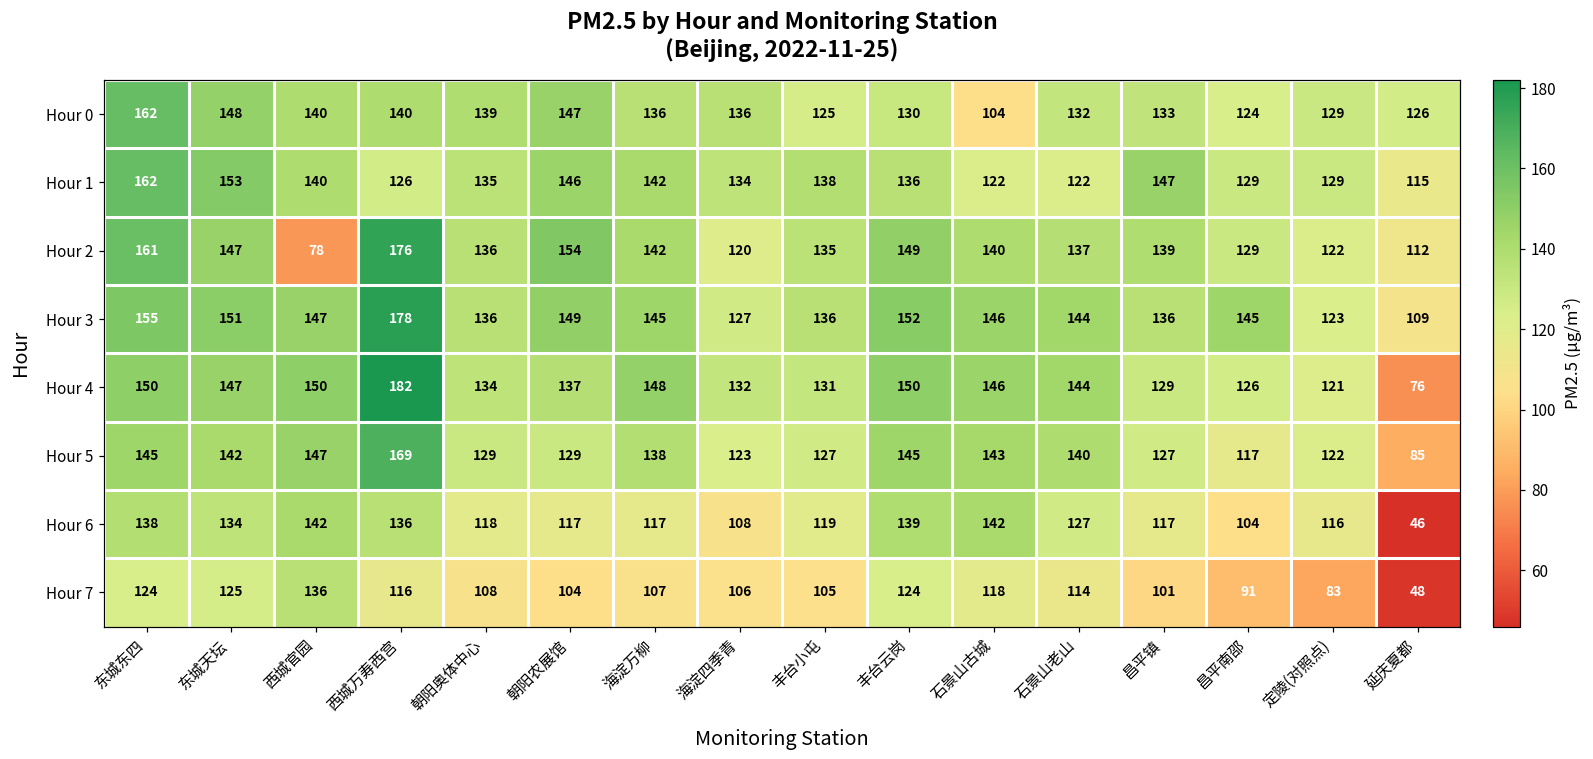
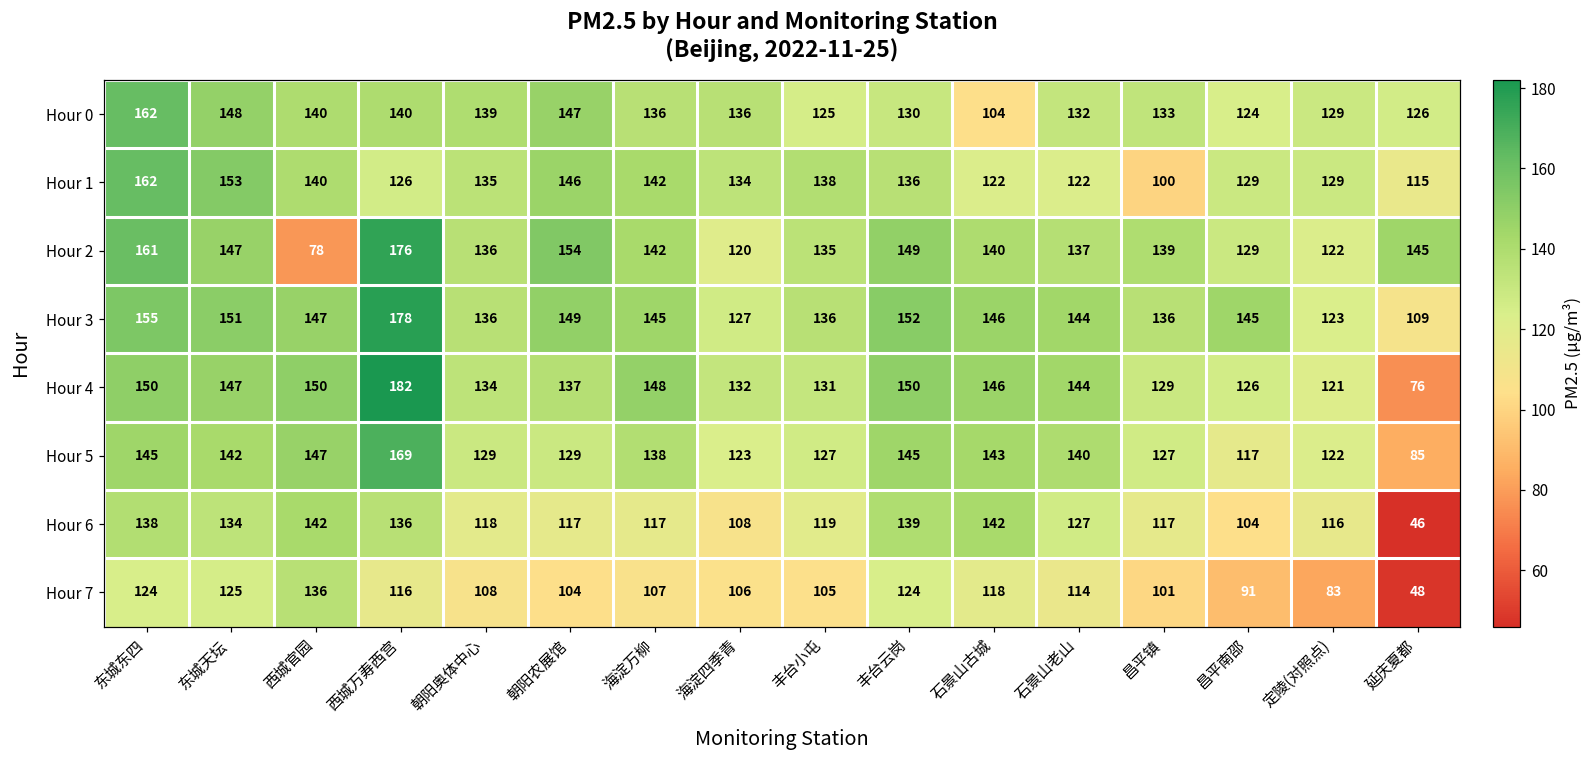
  {
    "Hour 0": {
      "东城东四": 162,
      "东城天坛": 148,
      "西城官园": 140,
      "西城万寿西宫": 140,
      "朝阳奥体中心": 139,
      "朝阳农展馆": 147,
      "海淀万柳": 136,
      "海淀四季青": 136,
      "丰台小屯": 125,
      "丰台云岗": 130,
      "石景山古城": 104,
      "石景山老山": 132,
      "昌平镇": 133,
      "昌平南邵": 124,
      "定陵(对照点)": 129,
      "延庆夏都": 126
    },
    "Hour 1": {
      "东城东四": 162,
      "东城天坛": 153,
      "西城官园": 140,
      "西城万寿西宫": 126,
      "朝阳奥体中心": 135,
      "朝阳农展馆": 146,
      "海淀万柳": 142,
      "海淀四季青": 134,
      "丰台小屯": 138,
      "丰台云岗": 136,
      "石景山古城": 122,
      "石景山老山": 122,
-     "昌平镇": 147,
+     "昌平镇": 100,
      "昌平南邵": 129,
      "定陵(对照点)": 129,
      "延庆夏都": 115
    },
    "Hour 2": {
      "东城东四": 161,
      "东城天坛": 147,
      "西城官园": 78,
      "西城万寿西宫": 176,
      "朝阳奥体中心": 136,
      "朝阳农展馆": 154,
      "海淀万柳": 142,
      "海淀四季青": 120,
      "丰台小屯": 135,
      "丰台云岗": 149,
      "石景山古城": 140,
      "石景山老山": 137,
      "昌平镇": 139,
      "昌平南邵": 129,
      "定陵(对照点)": 122,
-     "延庆夏都": 112
+     "延庆夏都": 145
    },
    "Hour 3": {
      "东城东四": 155,
      "东城天坛": 151,
      "西城官园": 147,
      "西城万寿西宫": 178,
      "朝阳奥体中心": 136,
      "朝阳农展馆": 149,
      "海淀万柳": 145,
      "海淀四季青": 127,
      "丰台小屯": 136,
      "丰台云岗": 152,
      "石景山古城": 146,
      "石景山老山": 144,
      "昌平镇": 136,
      "昌平南邵": 145,
      "定陵(对照点)": 123,
      "延庆夏都": 109
    },
    "Hour 4": {
      "东城东四": 150,
      "东城天坛": 147,
      "西城官园": 150,
      "西城万寿西宫": 182,
      "朝阳奥体中心": 134,
      "朝阳农展馆": 137,
      "海淀万柳": 148,
      "海淀四季青": 132,
      "丰台小屯": 131,
      "丰台云岗": 150,
      "石景山古城": 146,
      "石景山老山": 144,
      "昌平镇": 129,
      "昌平南邵": 126,
      "定陵(对照点)": 121,
      "延庆夏都": 76
    },
    "Hour 5": {
      "东城东四": 145,
      "东城天坛": 142,
      "西城官园": 147,
      "西城万寿西宫": 169,
      "朝阳奥体中心": 129,
      "朝阳农展馆": 129,
      "海淀万柳": 138,
      "海淀四季青": 123,
      "丰台小屯": 127,
      "丰台云岗": 145,
      "石景山古城": 143,
      "石景山老山": 140,
      "昌平镇": 127,
      "昌平南邵": 117,
      "定陵(对照点)": 122,
      "延庆夏都": 85
    },
    "Hour 6": {
      "东城东四": 138,
      "东城天坛": 134,
      "西城官园": 142,
      "西城万寿西宫": 136,
      "朝阳奥体中心": 118,
      "朝阳农展馆": 117,
      "海淀万柳": 117,
      "海淀四季青": 108,
      "丰台小屯": 119,
      "丰台云岗": 139,
      "石景山古城": 142,
      "石景山老山": 127,
      "昌平镇": 117,
      "昌平南邵": 104,
      "定陵(对照点)": 116,
      "延庆夏都": 46
    },
    "Hour 7": {
      "东城东四": 124,
      "东城天坛": 125,
      "西城官园": 136,
      "西城万寿西宫": 116,
      "朝阳奥体中心": 108,
      "朝阳农展馆": 104,
      "海淀万柳": 107,
      "海淀四季青": 106,
      "丰台小屯": 105,
      "丰台云岗": 124,
      "石景山古城": 118,
      "石景山老山": 114,
      "昌平镇": 101,
      "昌平南邵": 91,
      "定陵(对照点)": 83,
      "延庆夏都": 48
    }
  }
